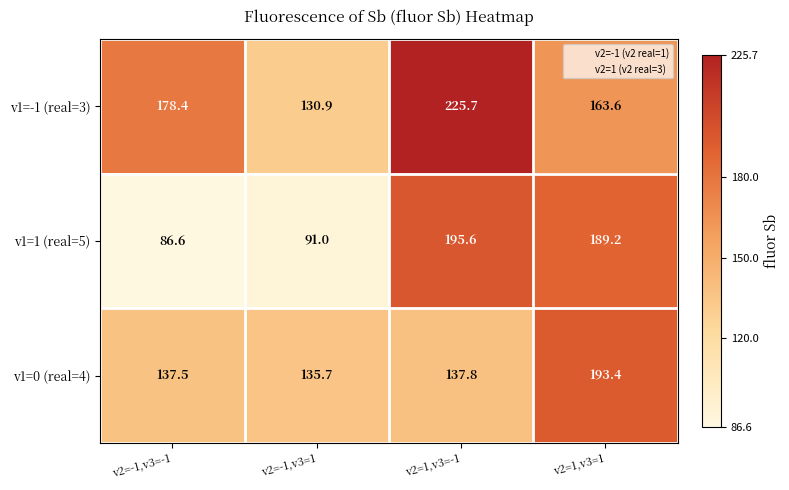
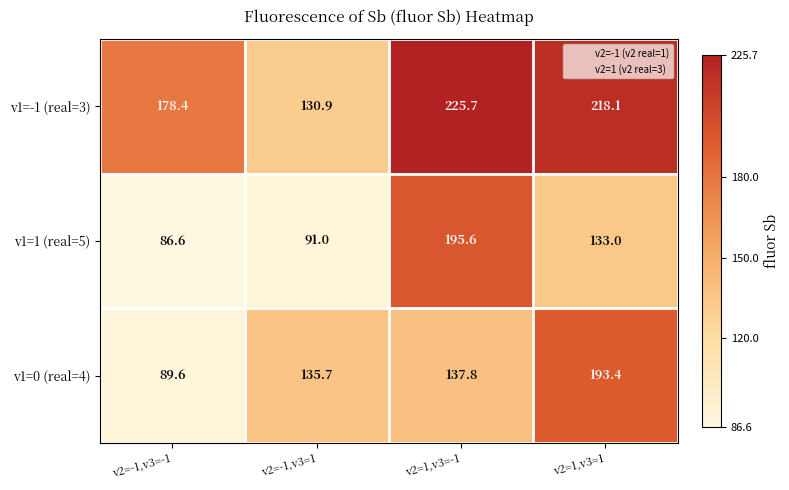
  {
    "v1=-1 (real=3)": {
      "v2=-1,v3=-1": 178.4,
      "v2=-1,v3=1": 130.9,
      "v2=1,v3=-1": 225.7,
-     "v2=1,v3=1": 163.6
+     "v2=1,v3=1": 218.1
    },
    "v1=1 (real=5)": {
      "v2=-1,v3=-1": 86.6,
      "v2=-1,v3=1": 91.0,
      "v2=1,v3=-1": 195.6,
-     "v2=1,v3=1": 189.2
+     "v2=1,v3=1": 133.0
    },
    "v1=0 (real=4)": {
-     "v2=-1,v3=-1": 137.5,
+     "v2=-1,v3=-1": 89.6,
      "v2=-1,v3=1": 135.7,
      "v2=1,v3=-1": 137.8,
      "v2=1,v3=1": 193.4
    }
  }
